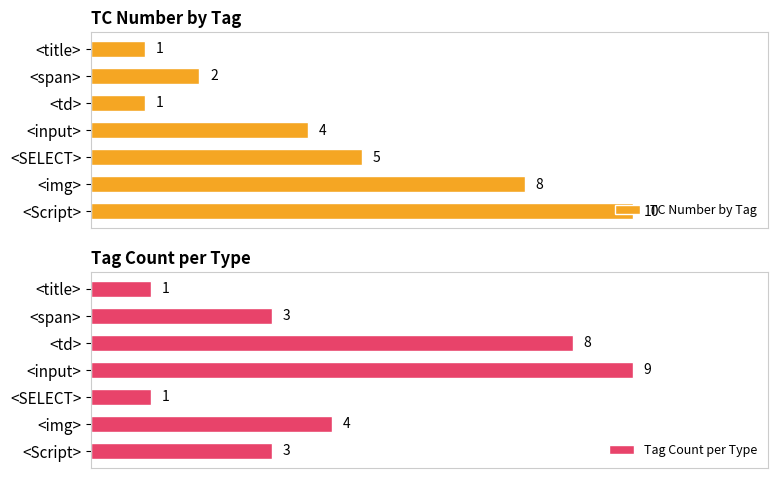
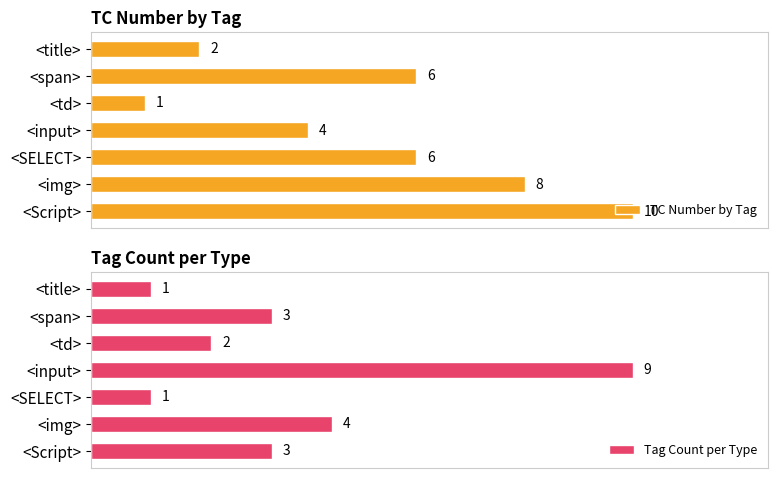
  {
    "TC Number by Tag": {
-     "<title>": 1,
-     "<span>": 2,
+     "<title>": 2,
+     "<span>": 6,
      "<td>": 1,
      "<input>": 4,
-     "<SELECT>": 5,
+     "<SELECT>": 6,
      "<img>": 8
    },
    "Tag Count per Type": {
      "<title>": 1,
      "<span>": 3,
-     "<td>": 8,
+     "<td>": 2,
      "<input>": 9,
      "<SELECT>": 1,
      "<img>": 4,
      "<Script>": 3
    }
  }
